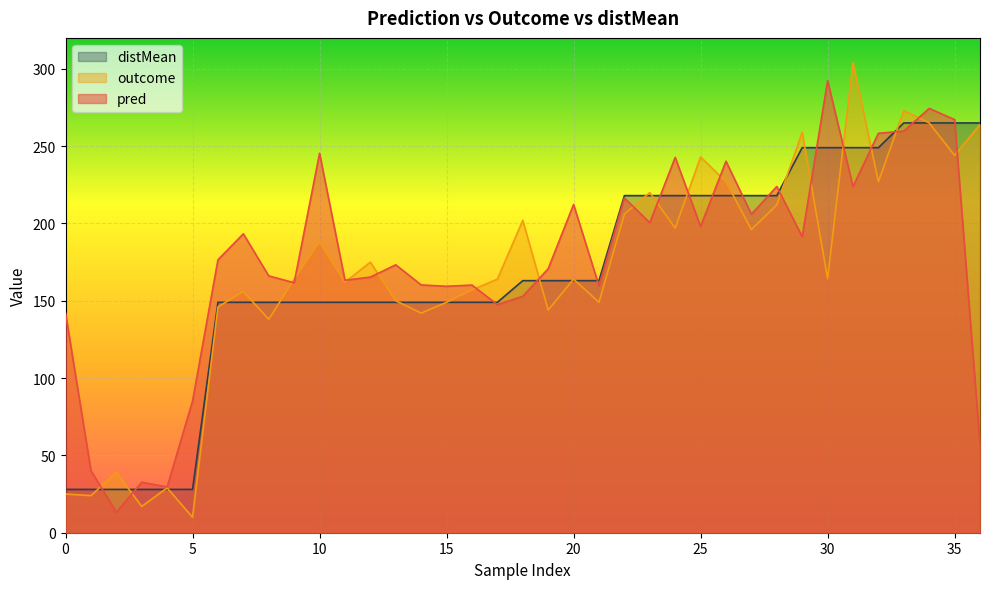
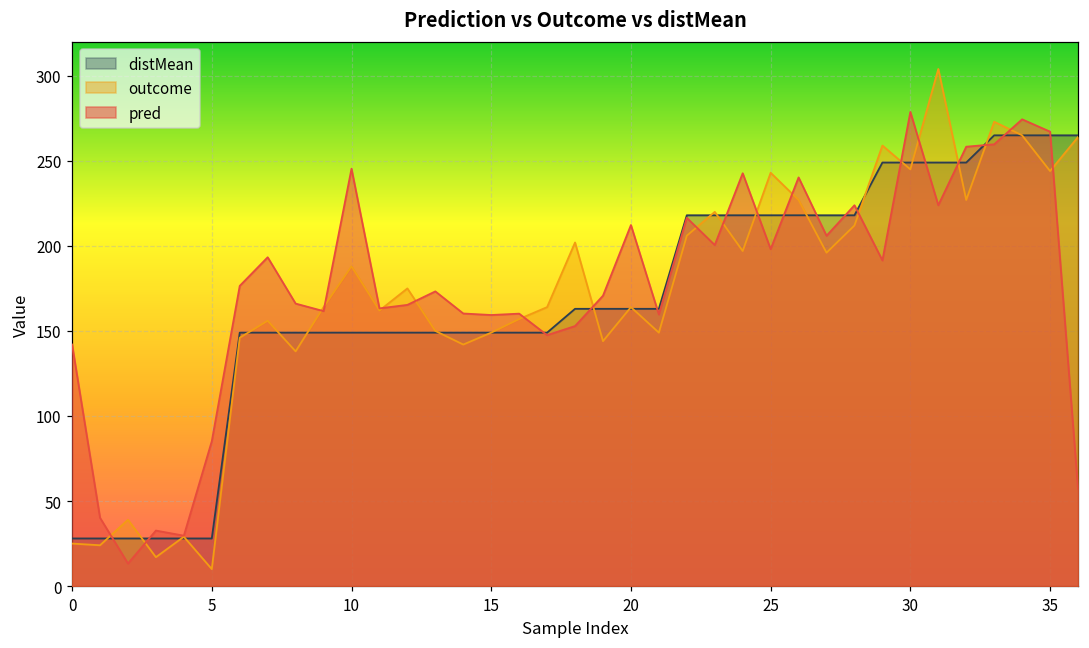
  {
    "distMean": {
      "0": 28,
      "5": 28,
      "10": 149,
      "25": 218,
      "30": 249,
      "35": 265
    },
    "outcome": {
      "0": 25,
      "5": 10,
      "10": 188,
      "25": 243,
-     "30": 164,
+     "30": 245,
      "35": 244
    },
    "pred": {
      "0": 142,
      "5": 85,
      "10": 245,
      "15": 159,
      "20": 212,
      "25": 198,
-     "30": 292,
+     "30": 279,
      "35": 267
    }
  }
